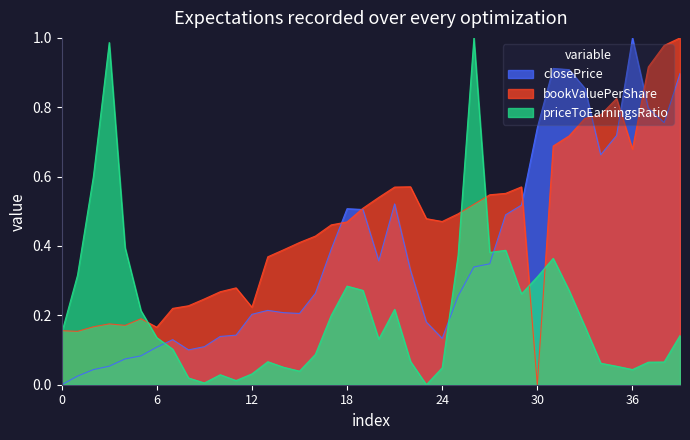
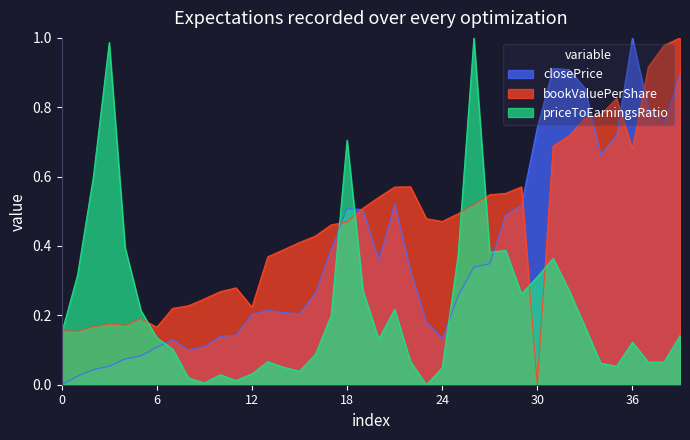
  {
    "closePrice": {
      "0": 0.00,
      "6": 0.11,
      "12": 0.20,
      "18": 0.51,
      "24": 0.13,
      "30": 0.74,
      "36": 1.00
    },
    "bookValuePerShare": {
      "6": 0.17,
      "12": 0.22,
      "18": 0.47,
      "24": 0.47,
      "30": 0.00,
      "36": 0.68
    },
    "priceToEarningsRatio": {
      "6": 0.14,
      "12": 0.03,
-     "18": 0.28,
+     "18": 0.71,
      "24": 0.05,
      "30": 0.31,
-     "36": 0.04
+     "36": 0.12
    }
  }
